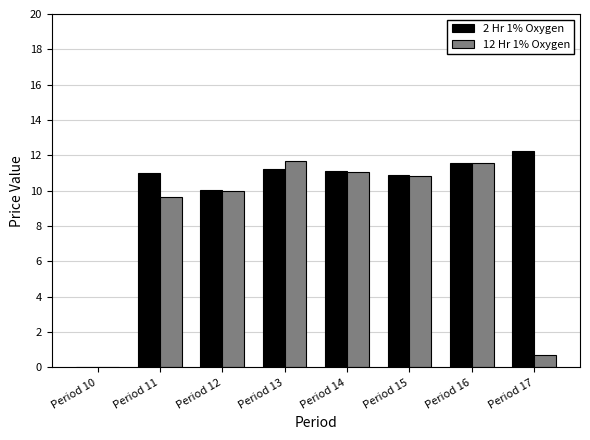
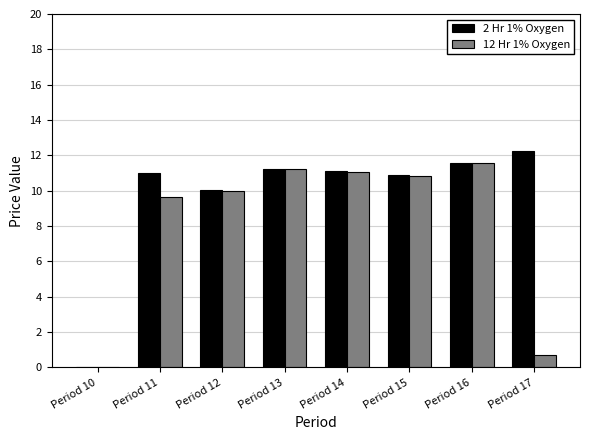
  {
    "2 Hr 1% Oxygen": {
      "Period 10": 0.0,
      "Period 11": 11.0,
      "Period 12": 10.0,
      "Period 13": 11.3,
      "Period 14": 11.1,
      "Period 15": 10.9,
      "Period 16": 11.6,
      "Period 17": 12.3
    },
    "12 Hr 1% Oxygen": {
      "Period 10": 0.0,
      "Period 11": 9.6,
      "Period 12": 10.0,
-     "Period 13": 11.7,
+     "Period 13": 11.2,
      "Period 14": 11.1,
      "Period 15": 10.8,
      "Period 16": 11.6,
      "Period 17": 0.7
    }
  }
